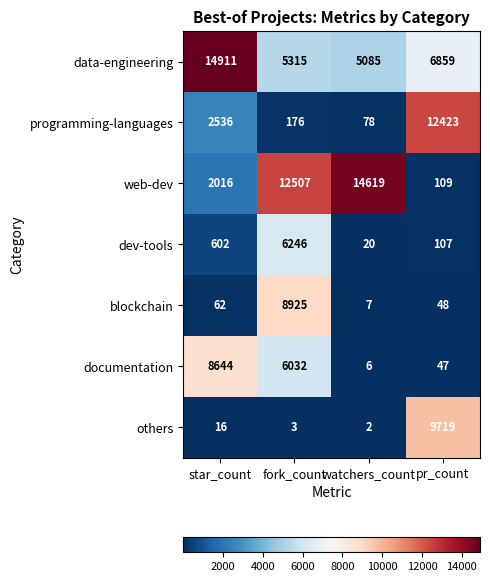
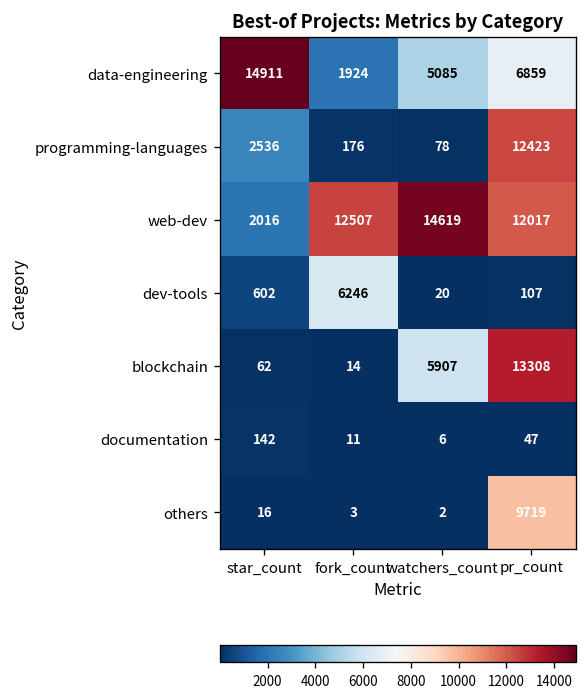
  {
    "data-engineering": {
      "star_count": 14911,
-     "fork_count": 5315,
+     "fork_count": 1924,
      "watchers_count": 5085,
      "pr_count": 6859
    },
    "programming-languages": {
      "star_count": 2536,
      "fork_count": 176,
      "watchers_count": 78,
      "pr_count": 12423
    },
    "web-dev": {
      "star_count": 2016,
      "fork_count": 12507,
      "watchers_count": 14619,
-     "pr_count": 109
+     "pr_count": 12017
    },
    "dev-tools": {
      "star_count": 602,
      "fork_count": 6246,
      "watchers_count": 20,
      "pr_count": 107
    },
    "blockchain": {
      "star_count": 62,
-     "fork_count": 8925,
-     "watchers_count": 7,
-     "pr_count": 48
+     "fork_count": 14,
+     "watchers_count": 5907,
+     "pr_count": 13308
    },
    "documentation": {
-     "star_count": 8644,
-     "fork_count": 6032,
+     "star_count": 142,
+     "fork_count": 11,
      "watchers_count": 6,
      "pr_count": 47
    },
    "others": {
      "star_count": 16,
      "fork_count": 3,
      "watchers_count": 2,
      "pr_count": 9719
    }
  }
